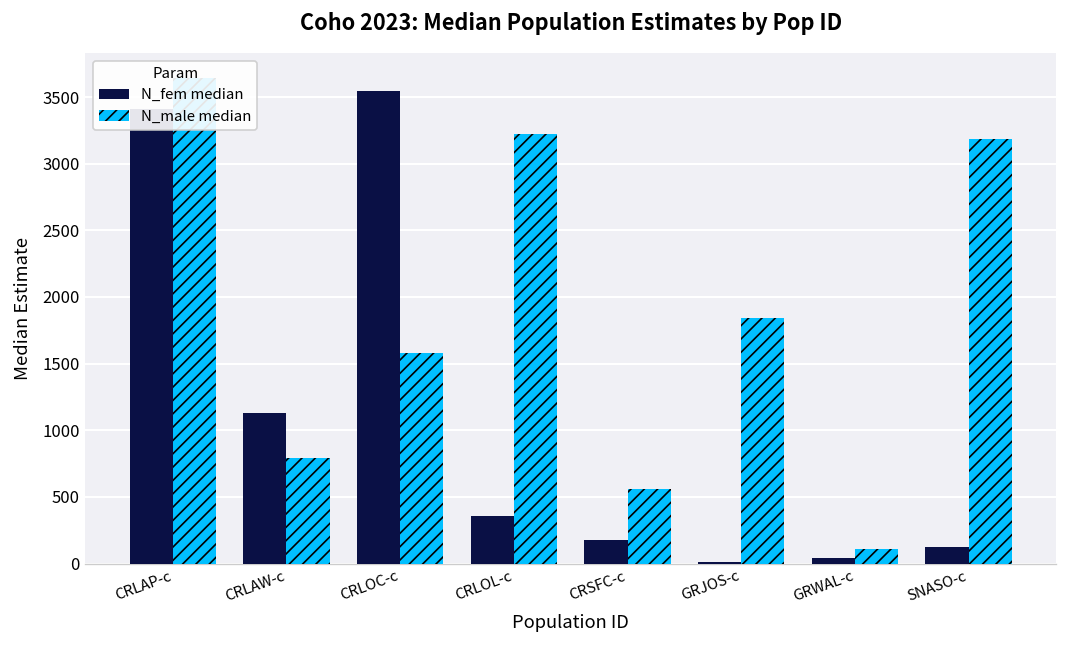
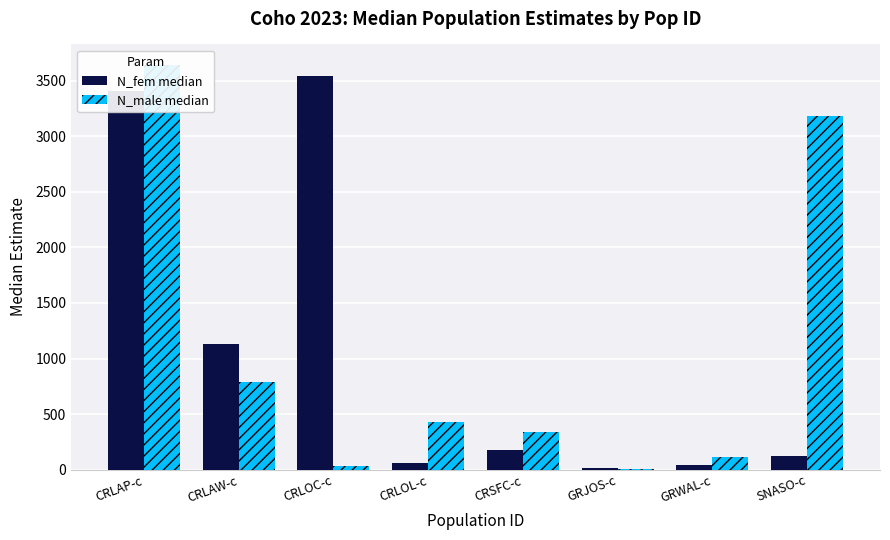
  {
    "N_fem median": {
      "CRLAW-c": 1130,
      "CRLOC-c": 3540,
-     "CRLOL-c": 360,
+     "CRLOL-c": 60,
      "CRSFC-c": 180,
      "GRWAL-c": 40,
      "SNASO-c": 120
    },
    "N_male median": {
      "CRLAW-c": 790,
-     "CRLOC-c": 1580,
-     "CRLOL-c": 3220,
-     "CRSFC-c": 560,
-     "GRJOS-c": 1840,
+     "CRLOC-c": 30,
+     "CRLOL-c": 430,
+     "CRSFC-c": 340,
+     "GRJOS-c": 10,
      "GRWAL-c": 110,
      "SNASO-c": 3190
    }
  }
